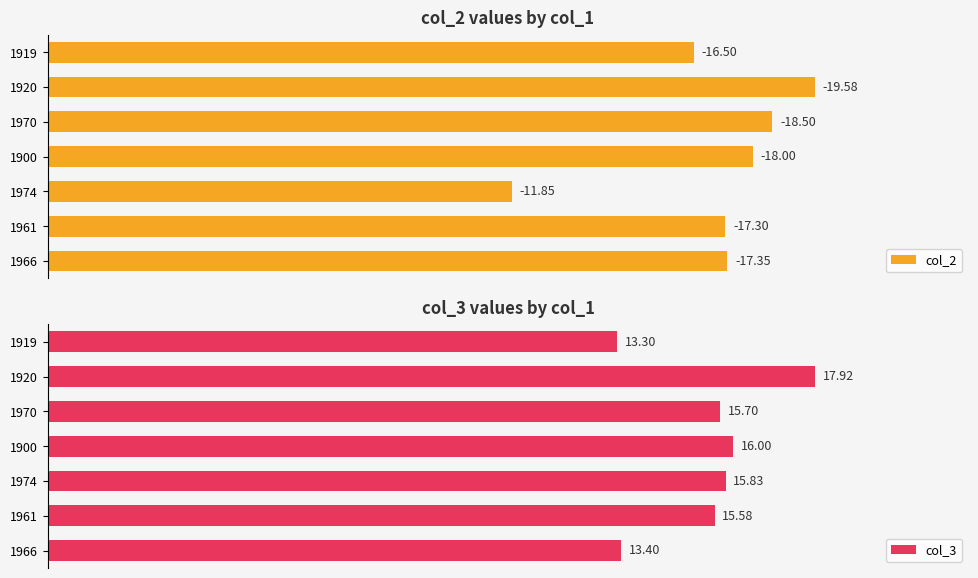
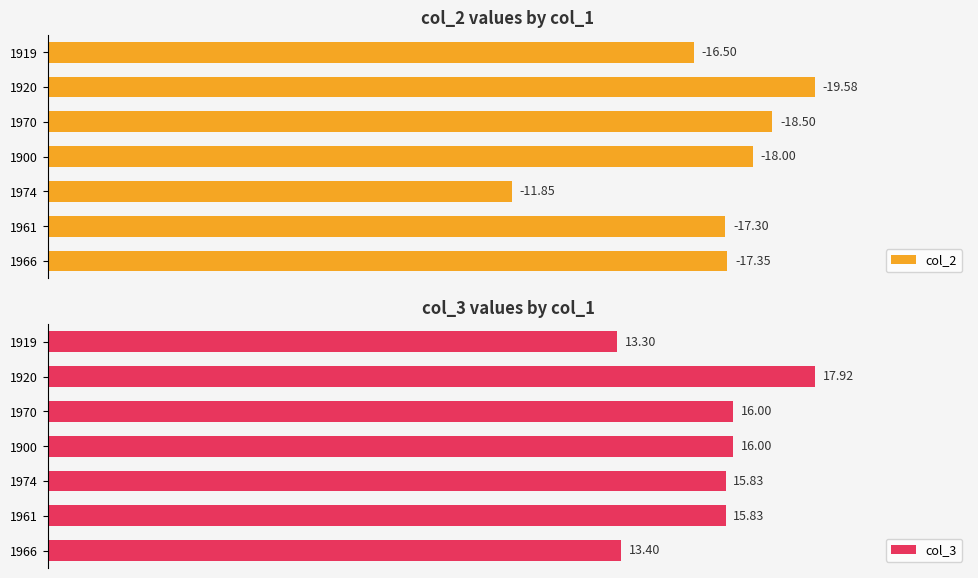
  {
    "col_3 values by col_1": {
      "1919": 13.30,
      "1920": 17.92,
-     "1970": 15.70,
+     "1970": 16.00,
      "1900": 16.00,
      "1974": 15.83,
-     "1961": 15.58,
+     "1961": 15.83,
      "1966": 13.40
    }
  }
